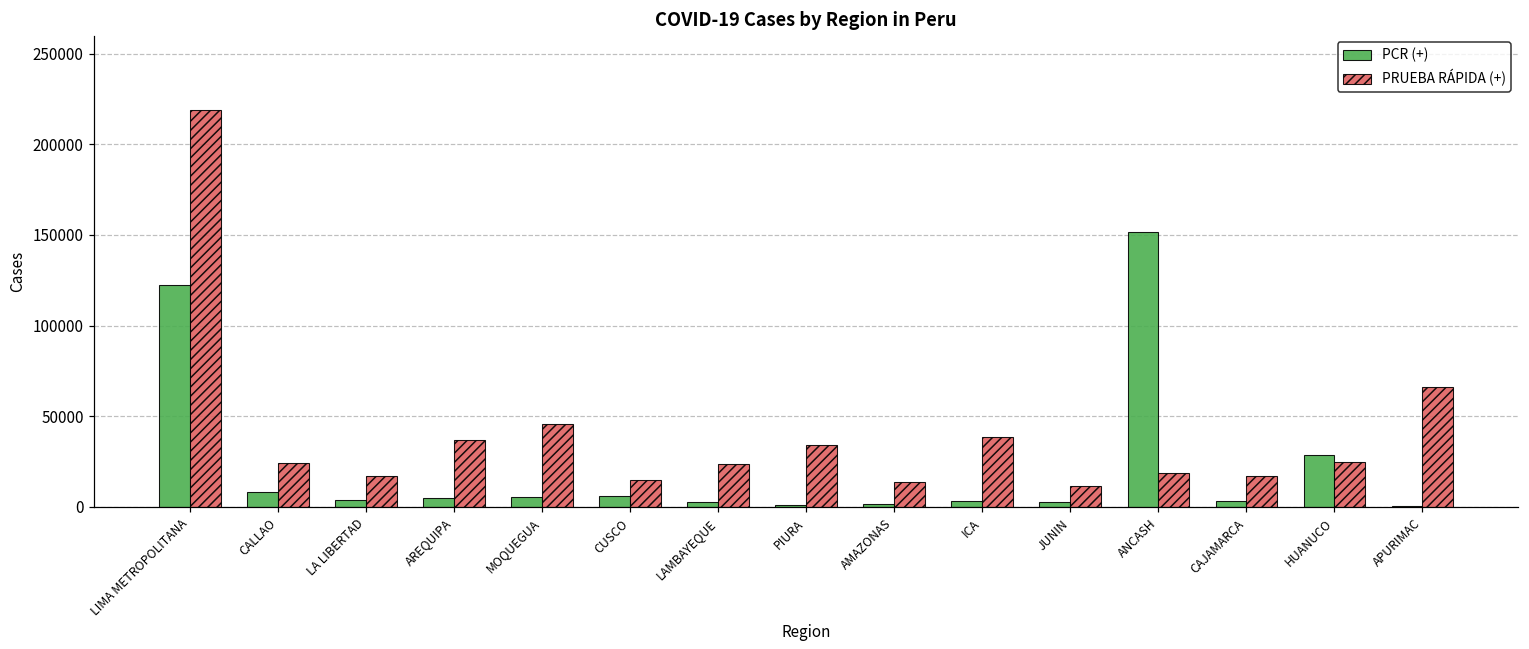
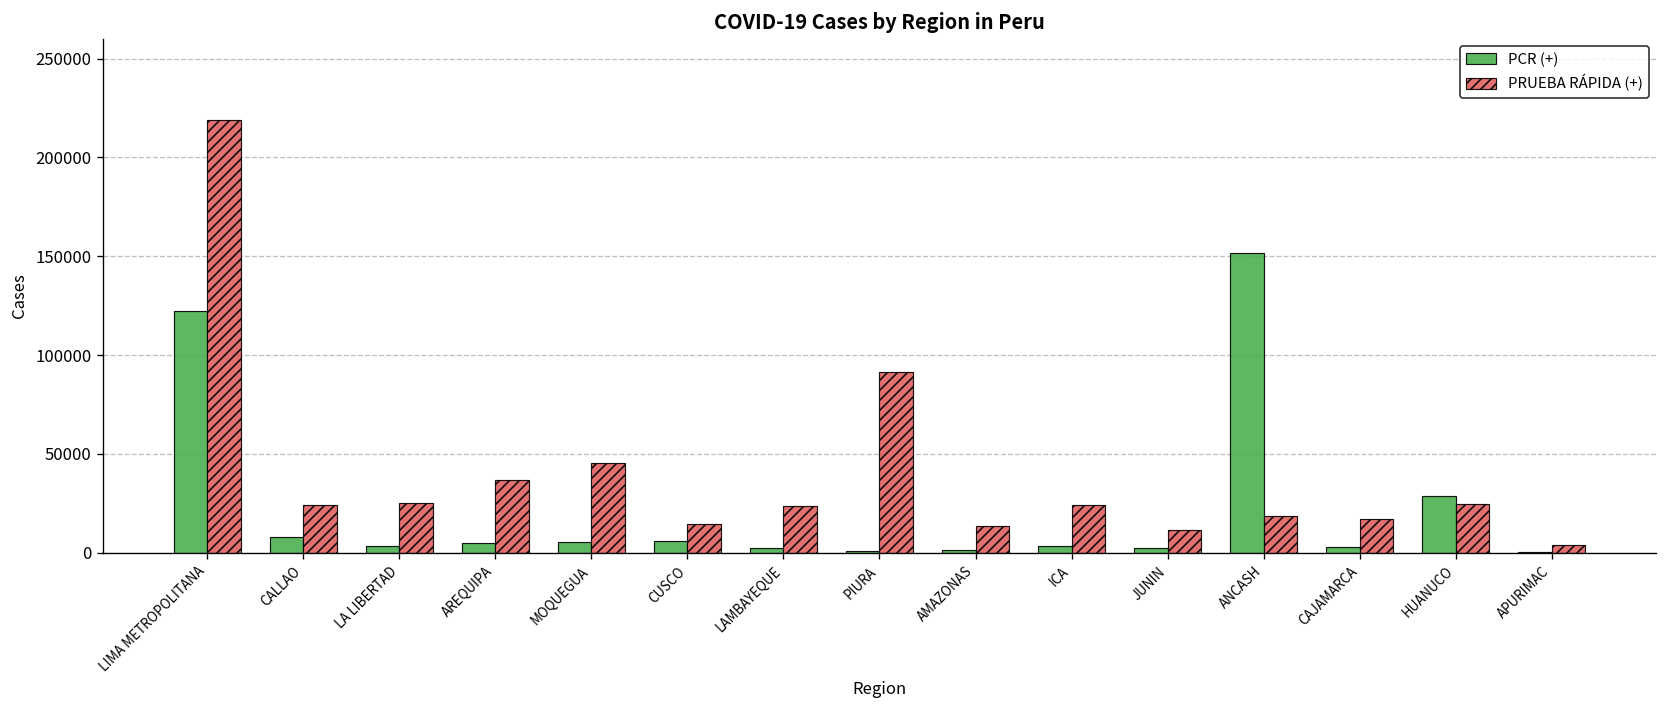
  {
    "PCR (+)": {
      "LIMA METROPOLITANA": 122000,
      "CALLAO": 8000,
      "LA LIBERTAD": 4000,
      "AREQUIPA": 5000,
      "MOQUEGUA": 6000,
      "CUSCO": 6000,
      "LAMBAYEQUE": 3000,
      "ICA": 3000,
      "JUNIN": 2000,
      "ANCASH": 152000,
      "CAJAMARCA": 3000,
      "HUANUCO": 29000
    },
    "PRUEBA RÁPIDA (+)": {
      "LIMA METROPOLITANA": 219000,
      "CALLAO": 24000,
-     "LA LIBERTAD": 17000,
+     "LA LIBERTAD": 25000,
      "AREQUIPA": 37000,
      "MOQUEGUA": 46000,
      "CUSCO": 14000,
      "LAMBAYEQUE": 24000,
-     "PIURA": 34000,
+     "PIURA": 92000,
      "AMAZONAS": 14000,
-     "ICA": 39000,
+     "ICA": 24000,
      "JUNIN": 11000,
      "ANCASH": 19000,
      "CAJAMARCA": 17000,
      "HUANUCO": 25000,
-     "APURIMAC": 66000
+     "APURIMAC": 4000
    }
  }
